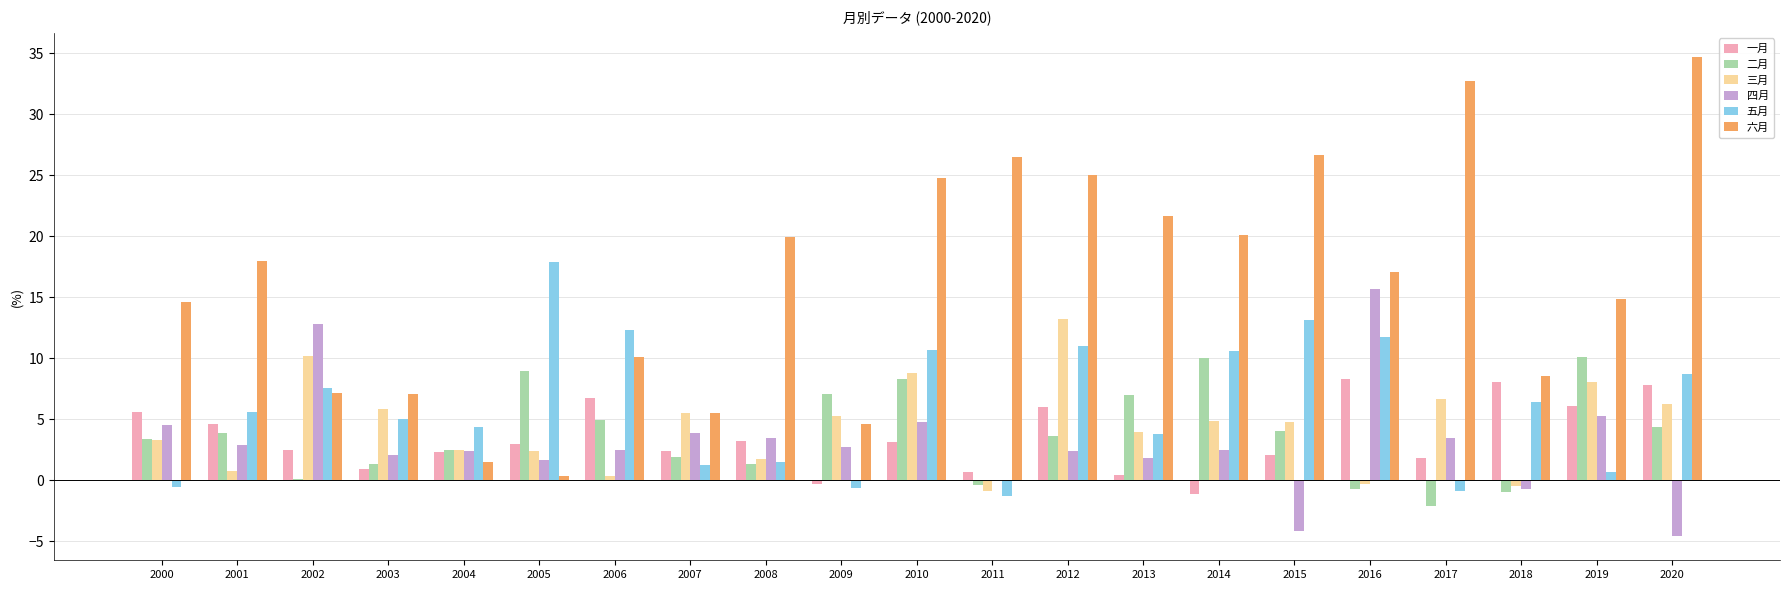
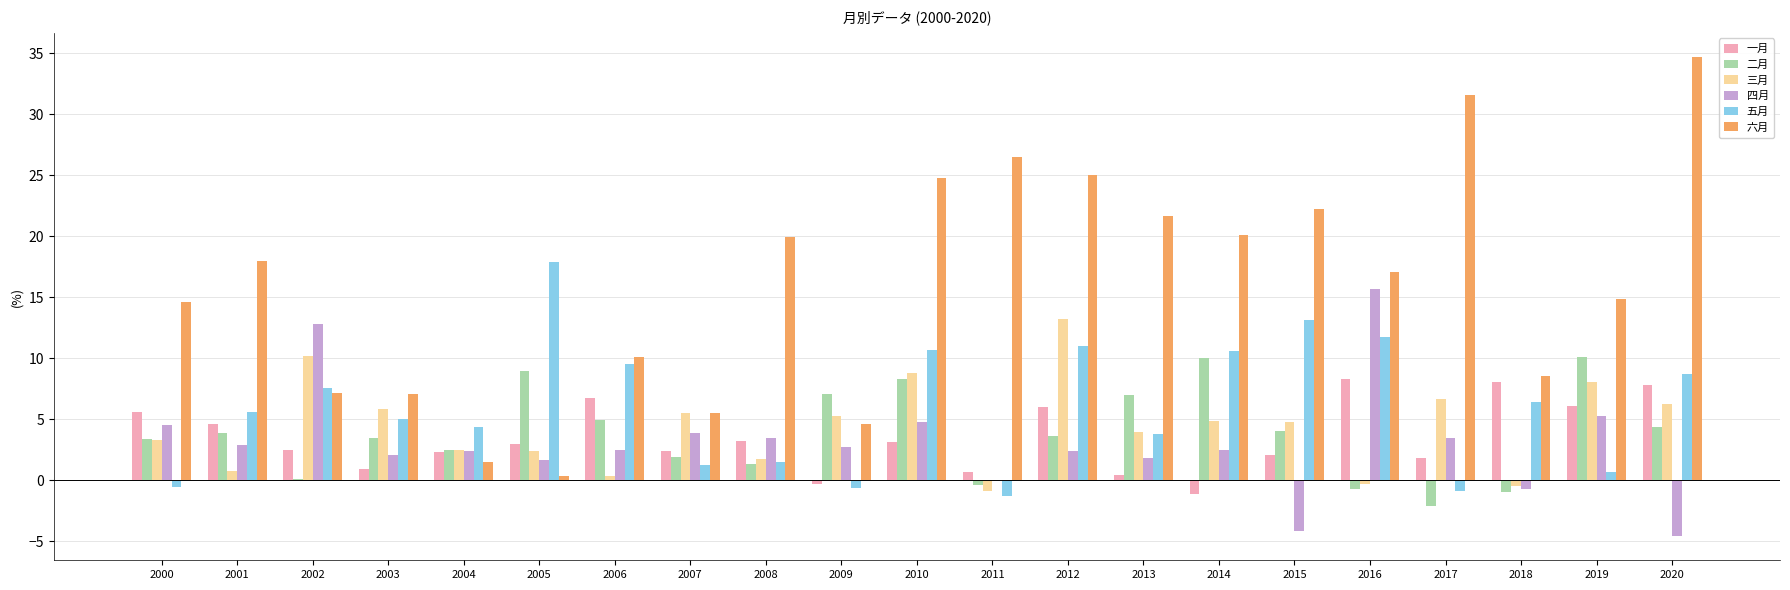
  {
    "二月": {
      "2000": 3.4,
      "2001": 3.9,
-     "2003": 1.3,
+     "2003": 3.5,
      "2004": 2.5,
      "2005": 8.9,
      "2006": 4.9,
      "2007": 1.9,
      "2008": 1.4,
      "2009": 7.1,
      "2010": 8.3,
      "2011": -0.4,
      "2012": 3.6,
      "2013": 7.0,
      "2014": 10.0,
      "2015": 4.0,
      "2016": -0.7,
      "2017": -2.1,
      "2018": -1.0,
      "2019": 10.1,
      "2020": 4.4
    },
    "五月": {
      "2000": -0.6,
      "2001": 5.6,
      "2002": 7.6,
      "2003": 5.1,
      "2004": 4.3,
      "2005": 17.9,
-     "2006": 12.3,
+     "2006": 9.5,
      "2007": 1.3,
      "2008": 1.5,
      "2009": -0.7,
      "2010": 10.6,
      "2011": -1.3,
      "2012": 11.0,
      "2013": 3.8,
      "2014": 10.6,
      "2015": 13.1,
      "2016": 11.7,
      "2017": -0.9,
      "2018": 6.4,
      "2019": 0.7,
      "2020": 8.7
    },
    "六月": {
      "2000": 14.6,
      "2001": 18.0,
      "2002": 7.1,
      "2003": 7.1,
      "2004": 1.5,
      "2005": 0.3,
      "2006": 10.1,
      "2007": 5.5,
      "2008": 19.9,
      "2009": 4.6,
      "2010": 24.8,
      "2011": 26.5,
      "2012": 25.1,
      "2013": 21.7,
      "2014": 20.1,
-     "2015": 26.6,
+     "2015": 22.3,
      "2016": 17.0,
-     "2017": 32.8,
+     "2017": 31.6,
      "2018": 8.5,
      "2019": 14.8,
      "2020": 34.7
    }
  }
